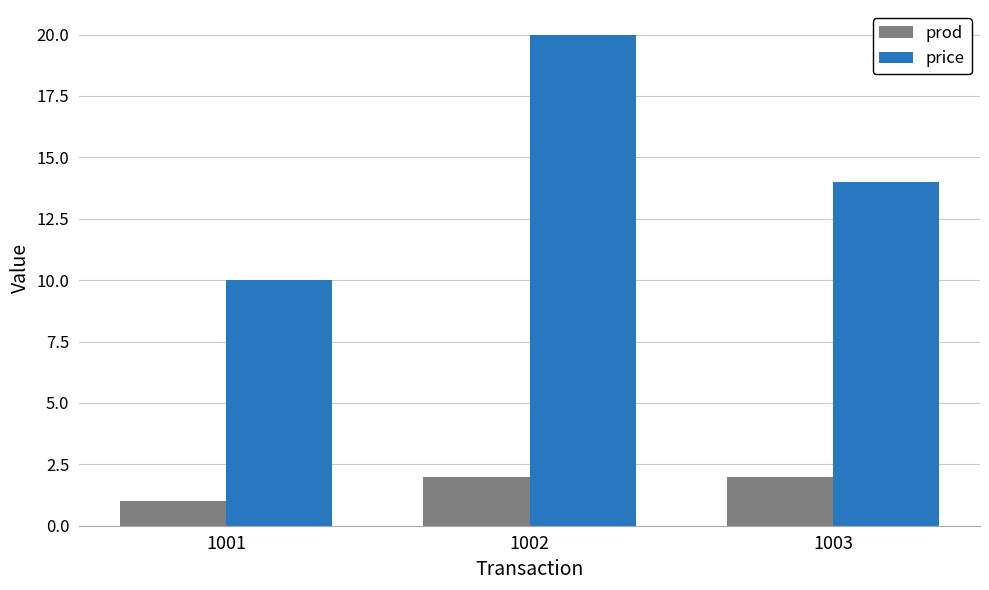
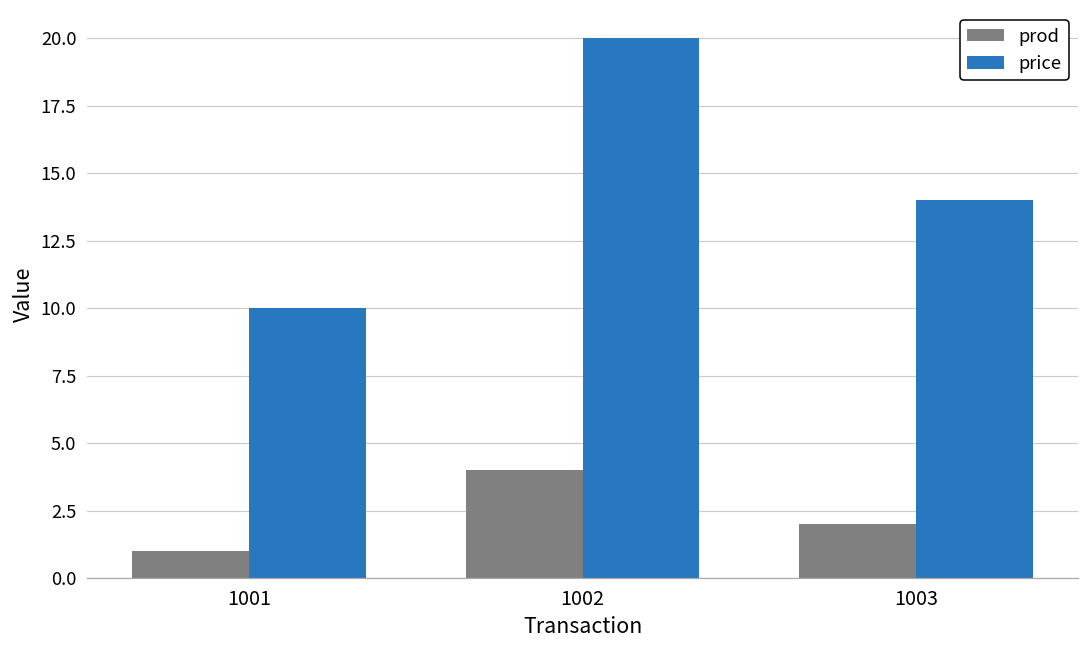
  {
    "prod": {
      "1001": 1,
-     "1002": 2,
+     "1002": 4,
      "1003": 2
    },
    "price": {
      "1001": 10,
      "1002": 20,
      "1003": 14
    }
  }
